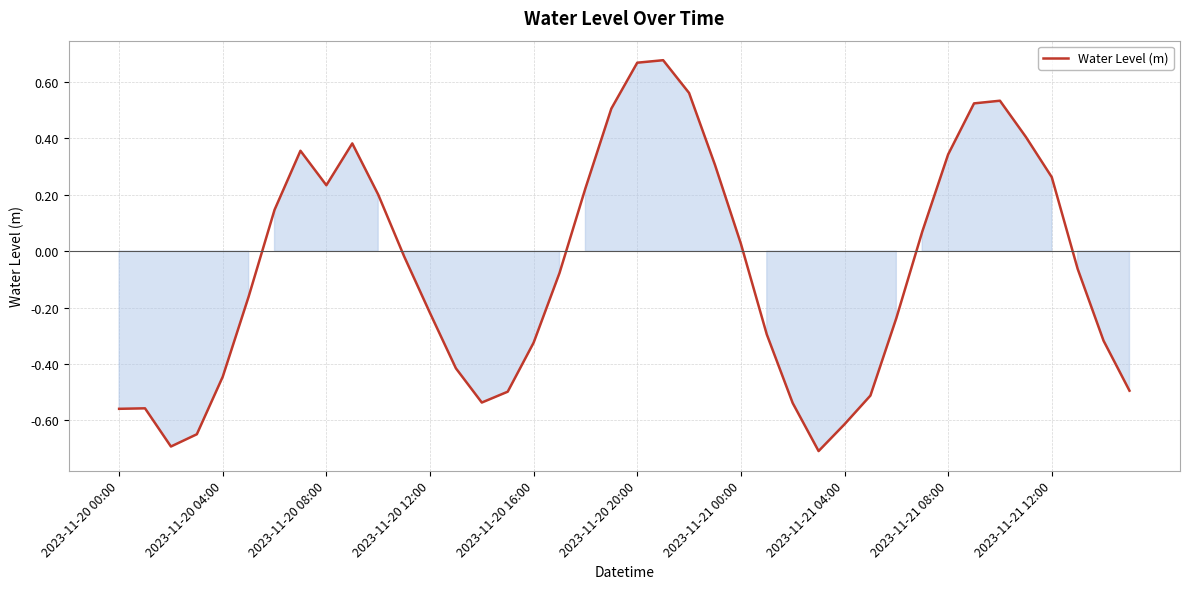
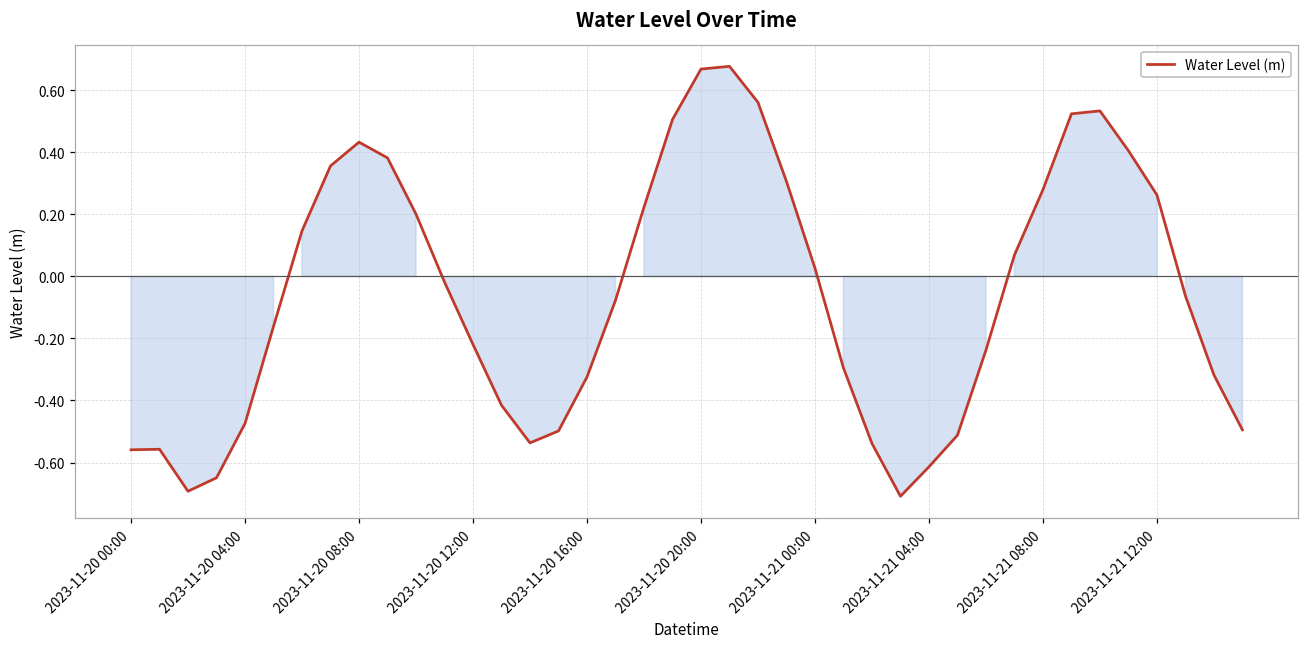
  {
    "2023-11-20 00:00": -0.56,
-   "2023-11-20 04:00": -0.45,
-   "2023-11-20 08:00": 0.23,
+   "2023-11-20 04:00": -0.47,
+   "2023-11-20 08:00": 0.43,
    "2023-11-20 12:00": -0.22,
    "2023-11-20 16:00": -0.32,
    "2023-11-20 20:00": 0.67,
    "2023-11-21 00:00": 0.03,
    "2023-11-21 04:00": -0.61,
-   "2023-11-21 08:00": 0.34,
+   "2023-11-21 08:00": 0.28,
    "2023-11-21 12:00": 0.26
  }
